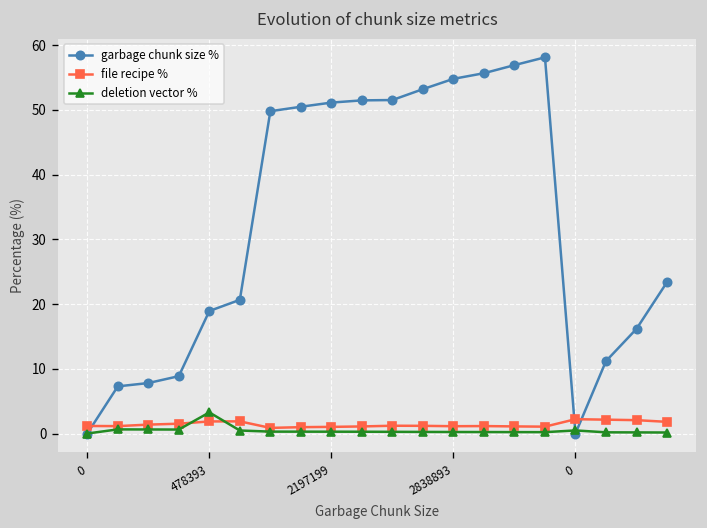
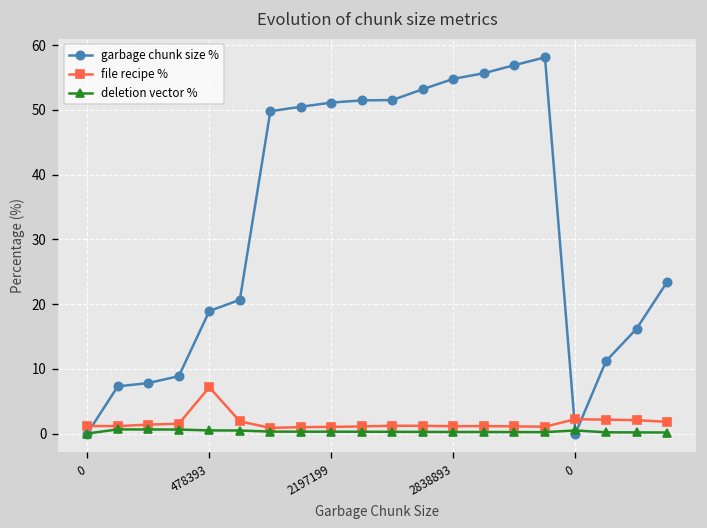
  {
    "garbage chunk size %": {
      "478393": 19,
      "2197199": 51,
      "2838893": 55
    },
    "file recipe %": {
-     "478393": 2,
+     "478393": 7,
      "2197199": 1,
      "2838893": 1
    },
    "deletion vector %": {
-     "478393": 3,
+     "478393": 0,
      "2197199": 0,
      "2838893": 0
    }
  }
